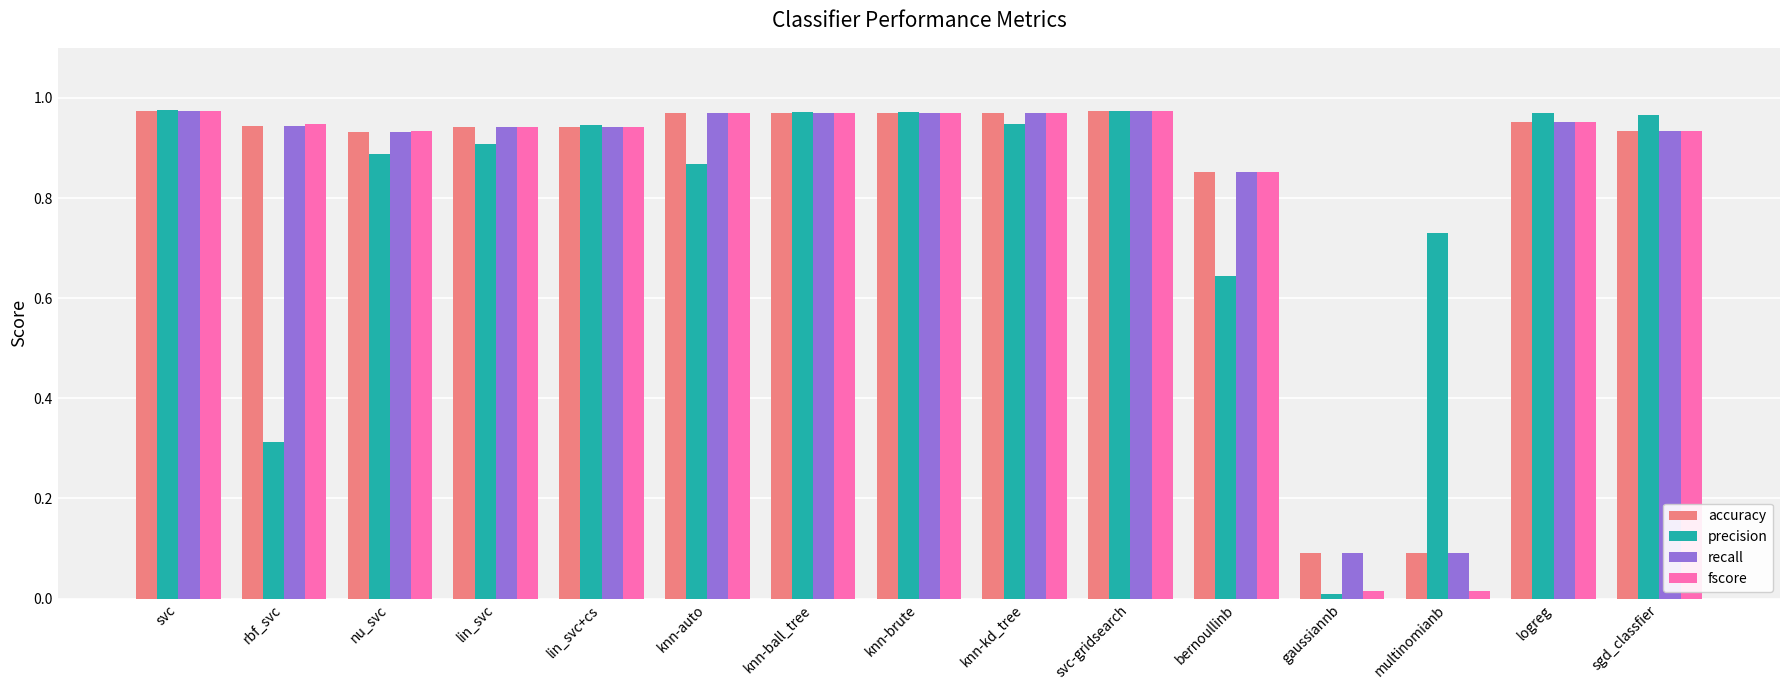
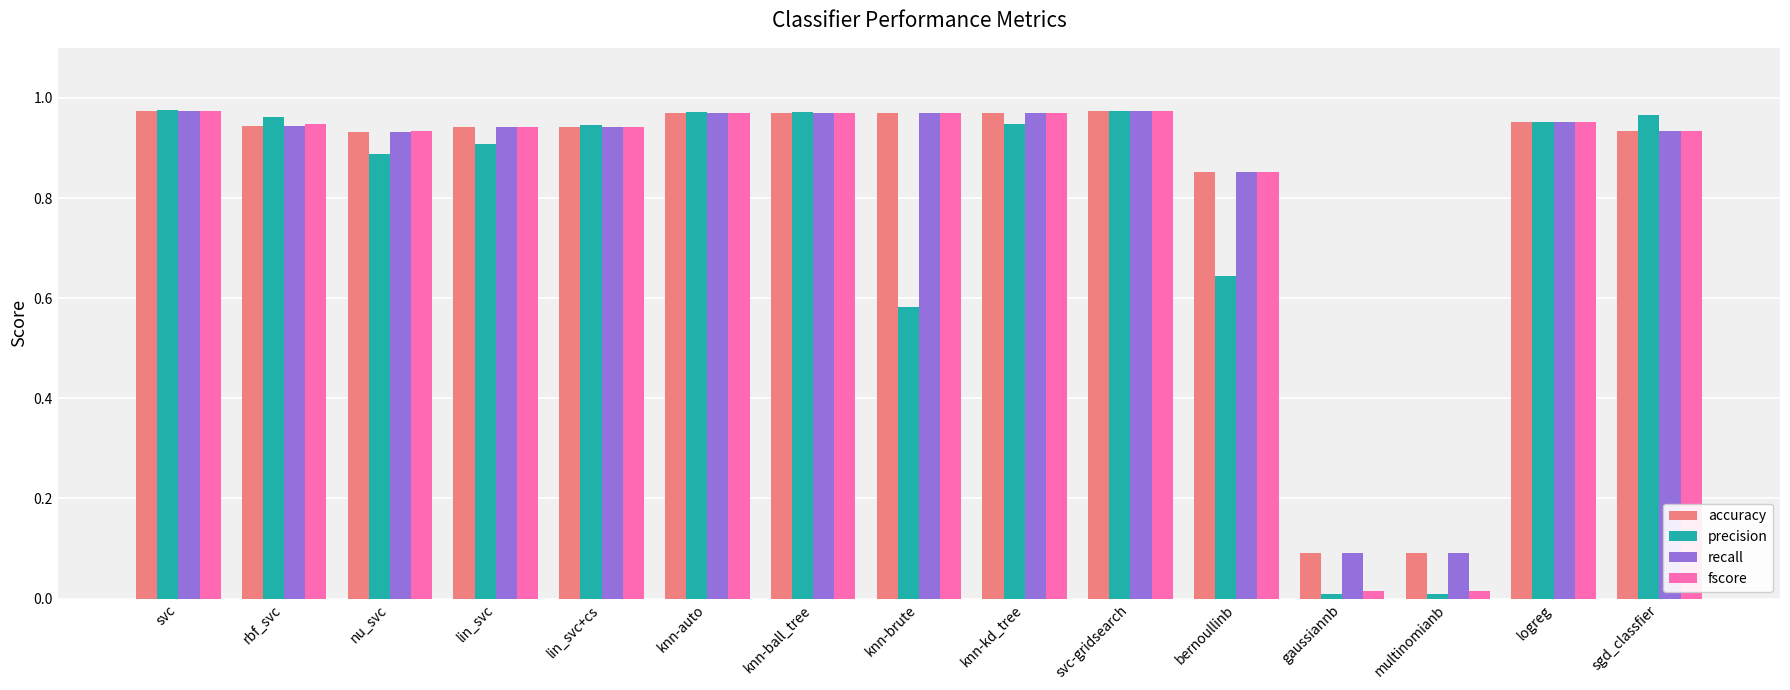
  {
    "precision": {
      "svc": 0.98,
-     "rbf_svc": 0.31,
+     "rbf_svc": 0.96,
      "nu_svc": 0.89,
      "lin_svc": 0.91,
      "lin_svc+cs": 0.95,
-     "knn-auto": 0.87,
+     "knn-auto": 0.97,
      "knn-ball_tree": 0.97,
-     "knn-brute": 0.97,
+     "knn-brute": 0.58,
      "knn-kd_tree": 0.95,
      "svc-gridsearch": 0.97,
      "bernoullinb": 0.64,
      "gaussiannb": 0.01,
-     "multinomianb": 0.73,
-     "logreg": 0.97,
+     "multinomianb": 0.01,
+     "logreg": 0.95,
      "sgd_classfier": 0.97
    },
    "recall": {
      "svc": 0.97,
      "rbf_svc": 0.94,
      "nu_svc": 0.93,
      "lin_svc": 0.94,
      "lin_svc+cs": 0.94,
      "knn-auto": 0.97,
      "knn-ball_tree": 0.97,
      "knn-brute": 0.97,
      "knn-kd_tree": 0.97,
      "svc-gridsearch": 0.97,
      "bernoullinb": 0.85,
      "gaussiannb": 0.09,
      "multinomianb": 0.09,
      "logreg": 0.95,
      "sgd_classfier": 0.93
    }
  }
